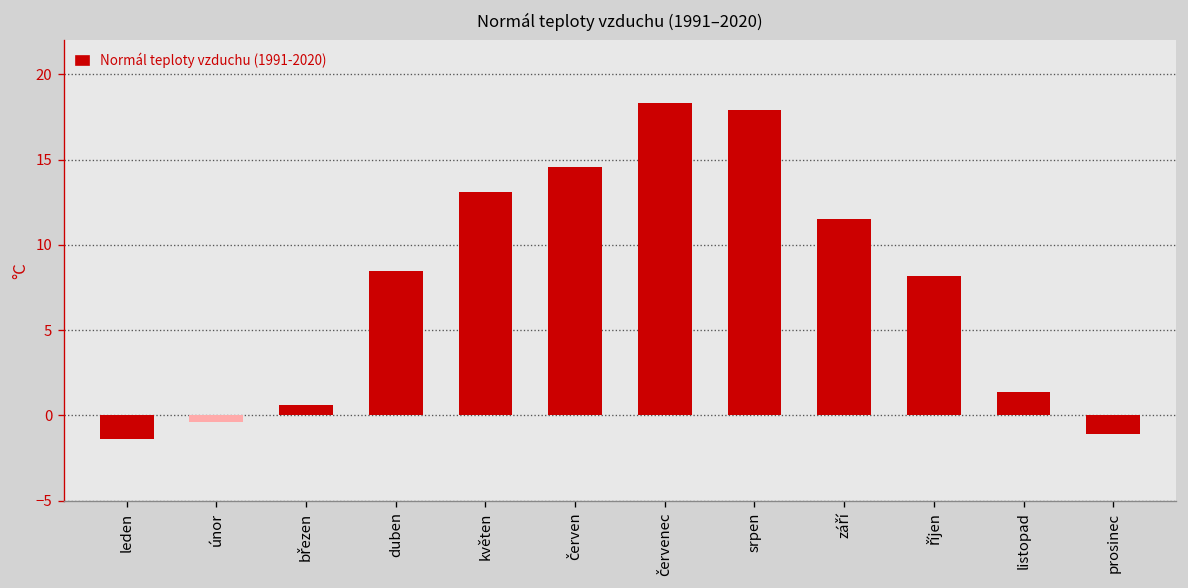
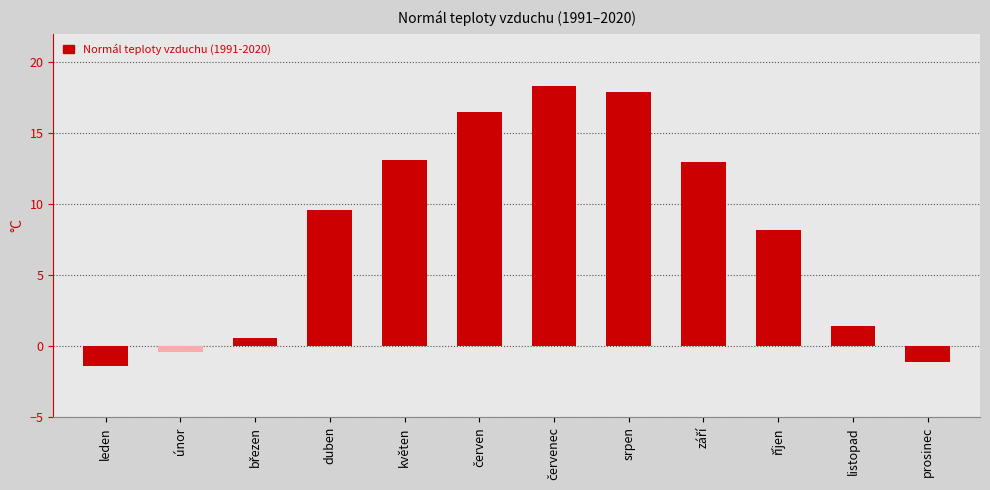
  {
    "leden": -1.4,
    "únor": -0.4,
    "březen": 0.6,
-   "duben": 8.5,
+   "duben": 9.6,
    "květen": 13.1,
-   "červen": 14.6,
+   "červen": 16.5,
    "červenec": 18.3,
    "srpen": 17.9,
-   "září": 11.5,
+   "září": 13.0,
    "říjen": 8.2,
    "listopad": 1.4,
    "prosinec": -1.1
  }
